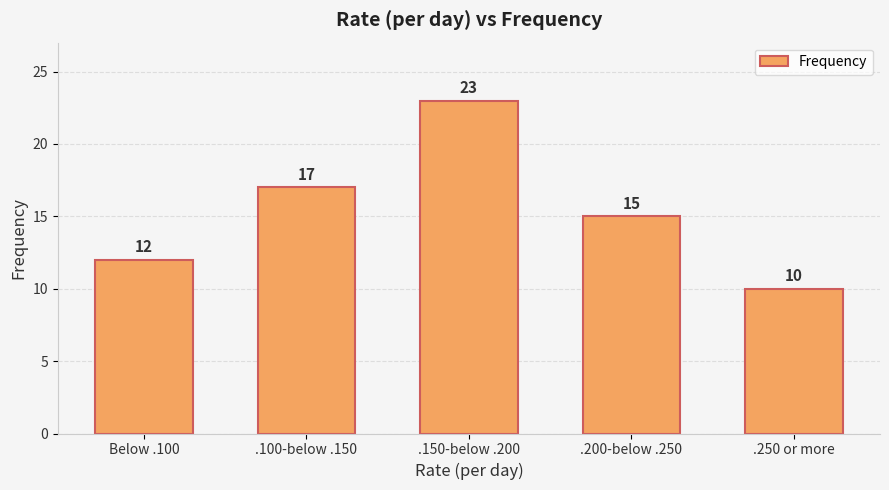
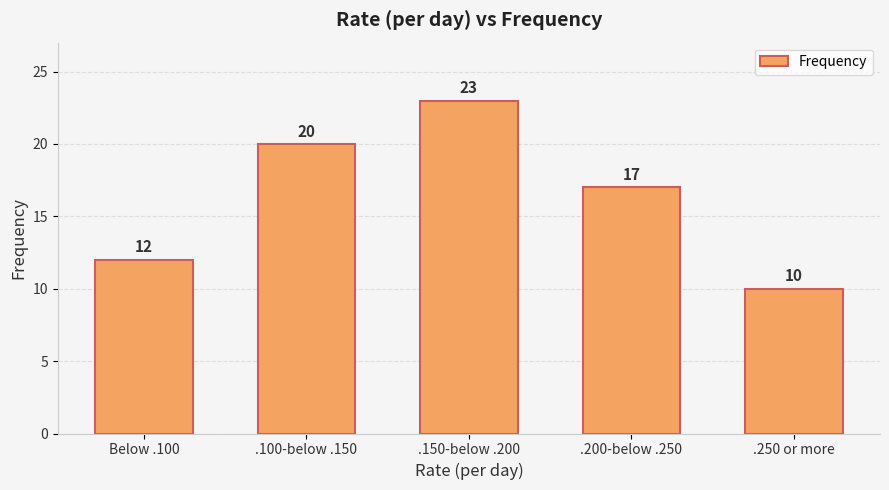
  {
    "Below .100": 12,
-   ".100-below .150": 17,
+   ".100-below .150": 20,
    ".150-below .200": 23,
-   ".200-below .250": 15,
+   ".200-below .250": 17,
    ".250 or more": 10
  }
